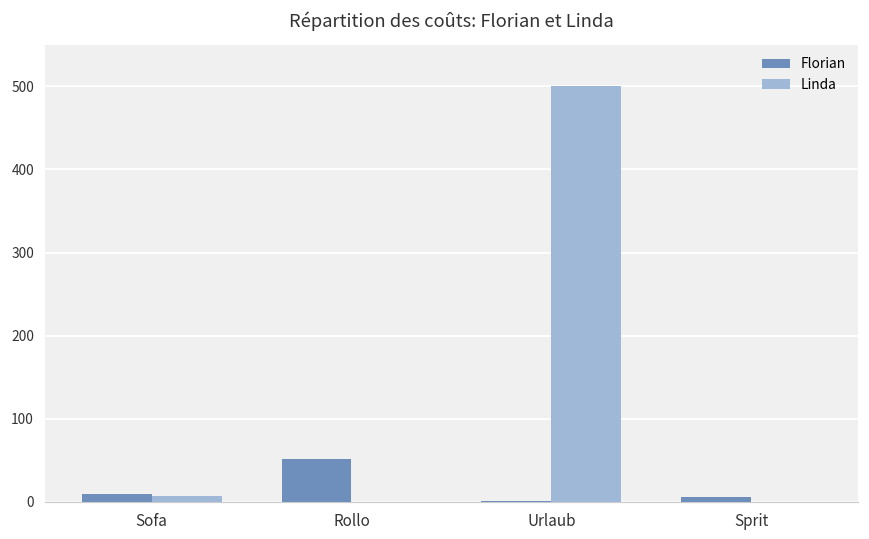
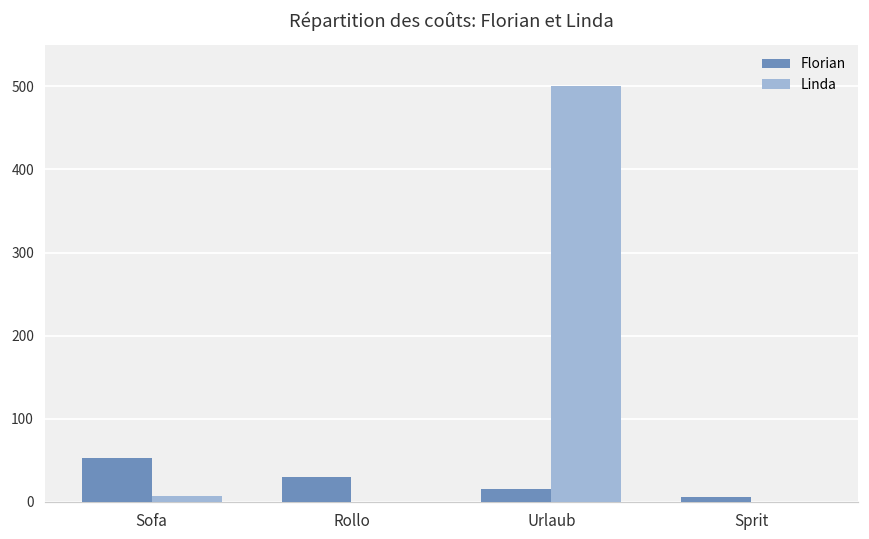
  {
    "Florian": {
-     "Sofa": 10,
-     "Rollo": 50,
-     "Urlaub": 0,
+     "Sofa": 50,
+     "Rollo": 30,
+     "Urlaub": 20,
      "Sprit": 10
    },
    "Linda": {
      "Sofa": 10,
      "Rollo": 0,
      "Urlaub": 500,
      "Sprit": 0
    }
  }
